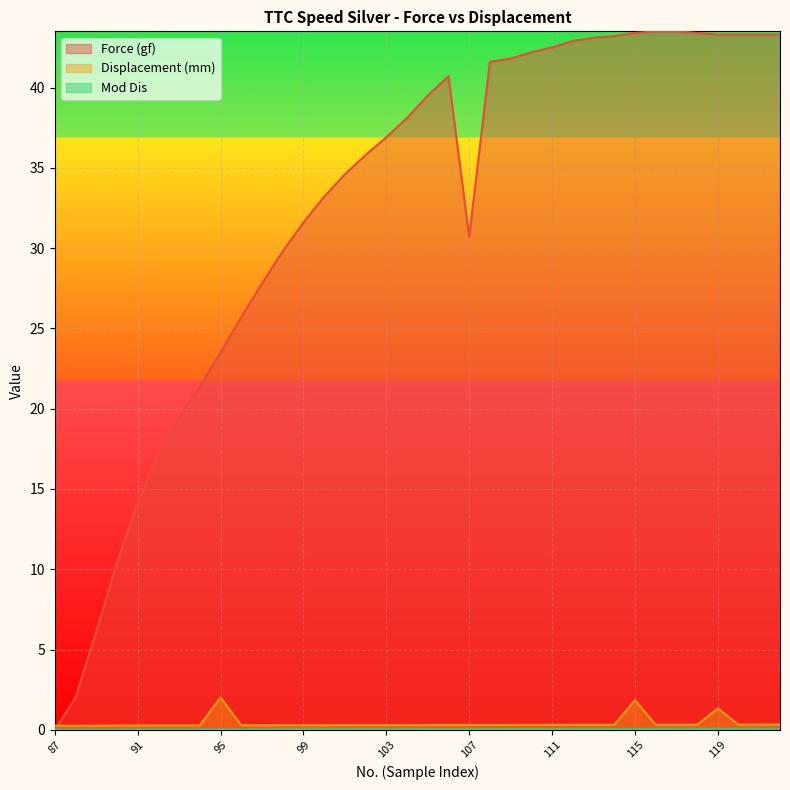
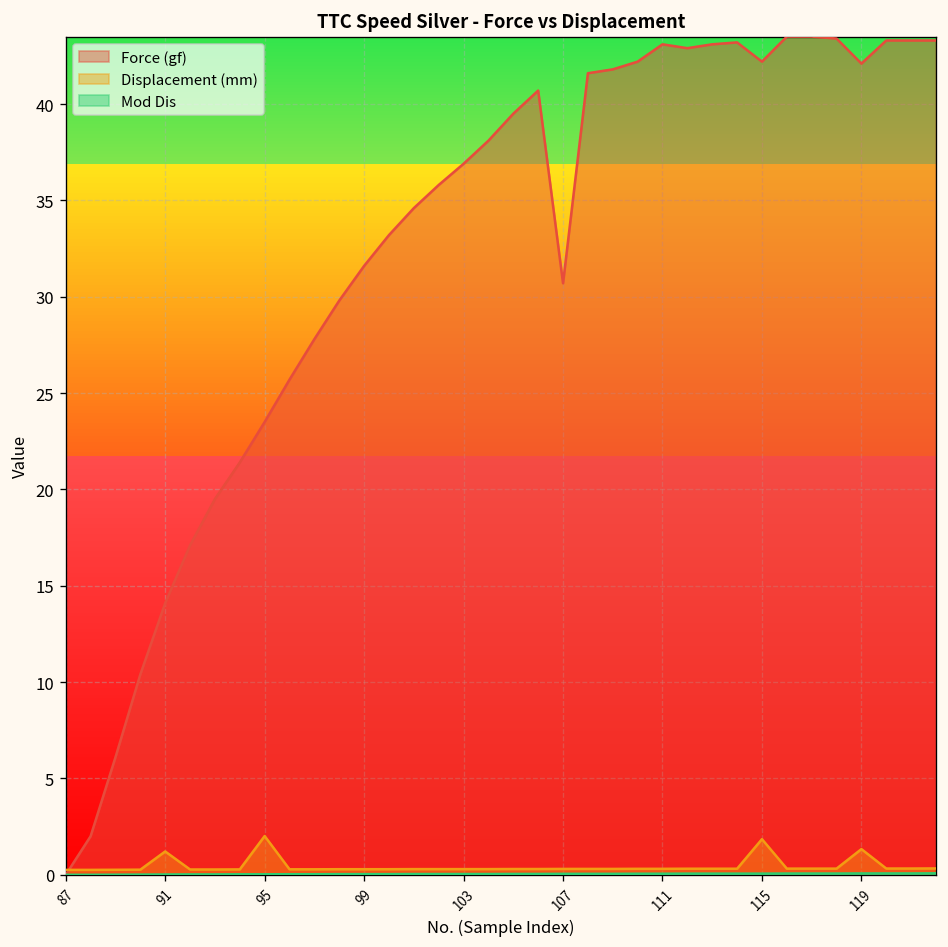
  {
    "Force (gf)": {
      "91": 14.1,
      "95": 23.5,
      "99": 31.6,
      "103": 36.9,
      "107": 30.7,
-     "111": 42.5,
-     "115": 43.4,
-     "119": 43.3
+     "111": 43.1,
+     "115": 42.2,
+     "119": 42.1
    },
    "Displacement (mm)": {
      "87": 0.3,
-     "91": 0.3,
+     "91": 1.2,
      "95": 2.0,
      "99": 0.3,
      "103": 0.3,
      "107": 0.3,
      "111": 0.3,
      "115": 1.8,
      "119": 1.3
    },
    "Mod Dis": {
      "91": 0.0,
      "95": 0.0,
      "99": 0.0,
      "103": 0.0,
      "107": 0.1,
      "111": 0.1,
      "115": 0.1,
      "119": 0.1
    }
  }
